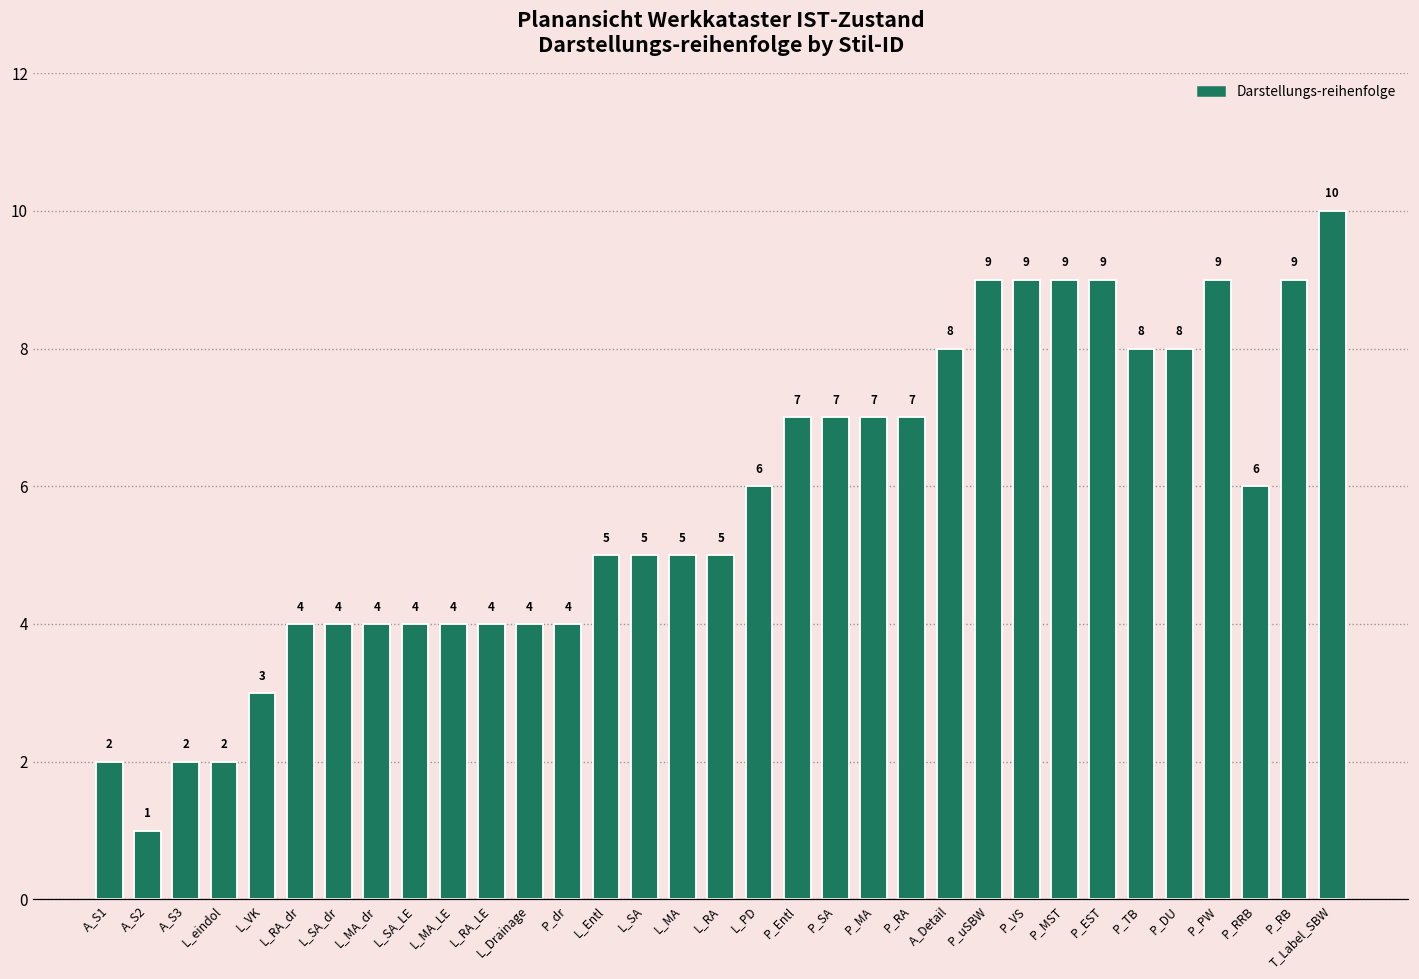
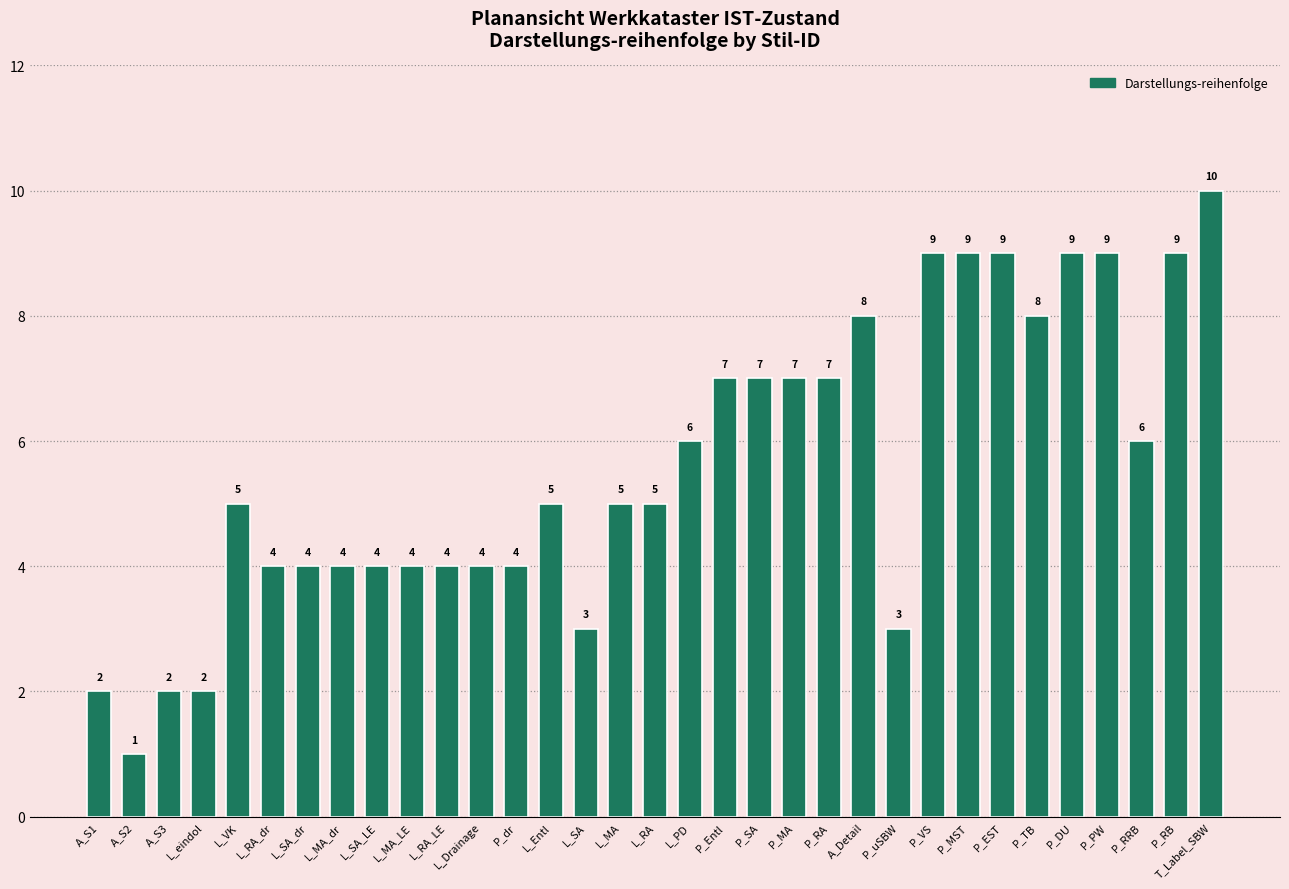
  {
    "A_S1": 2,
    "A_S2": 1,
    "A_S3": 2,
    "L_eindol": 2,
-   "L_VK": 3,
+   "L_VK": 5,
    "L_RA_dr": 4,
    "L_SA_dr": 4,
    "L_MA_dr": 4,
    "L_SA_LE": 4,
    "L_MA_LE": 4,
    "L_RA_LE": 4,
    "L_Drainage": 4,
    "P_dr": 4,
    "L_Entl": 5,
-   "L_SA": 5,
+   "L_SA": 3,
    "L_MA": 5,
    "L_RA": 5,
    "L_PD": 6,
    "P_Entl": 7,
    "P_SA": 7,
    "P_MA": 7,
    "P_RA": 7,
    "A_Detail": 8,
-   "P_uSBW": 9,
+   "P_uSBW": 3,
    "P_VS": 9,
    "P_MST": 9,
    "P_EST": 9,
    "P_TB": 8,
-   "P_DU": 8,
+   "P_DU": 9,
    "P_PW": 9,
    "P_RRB": 6,
    "P_RB": 9,
    "T_Label_SBW": 10
  }
